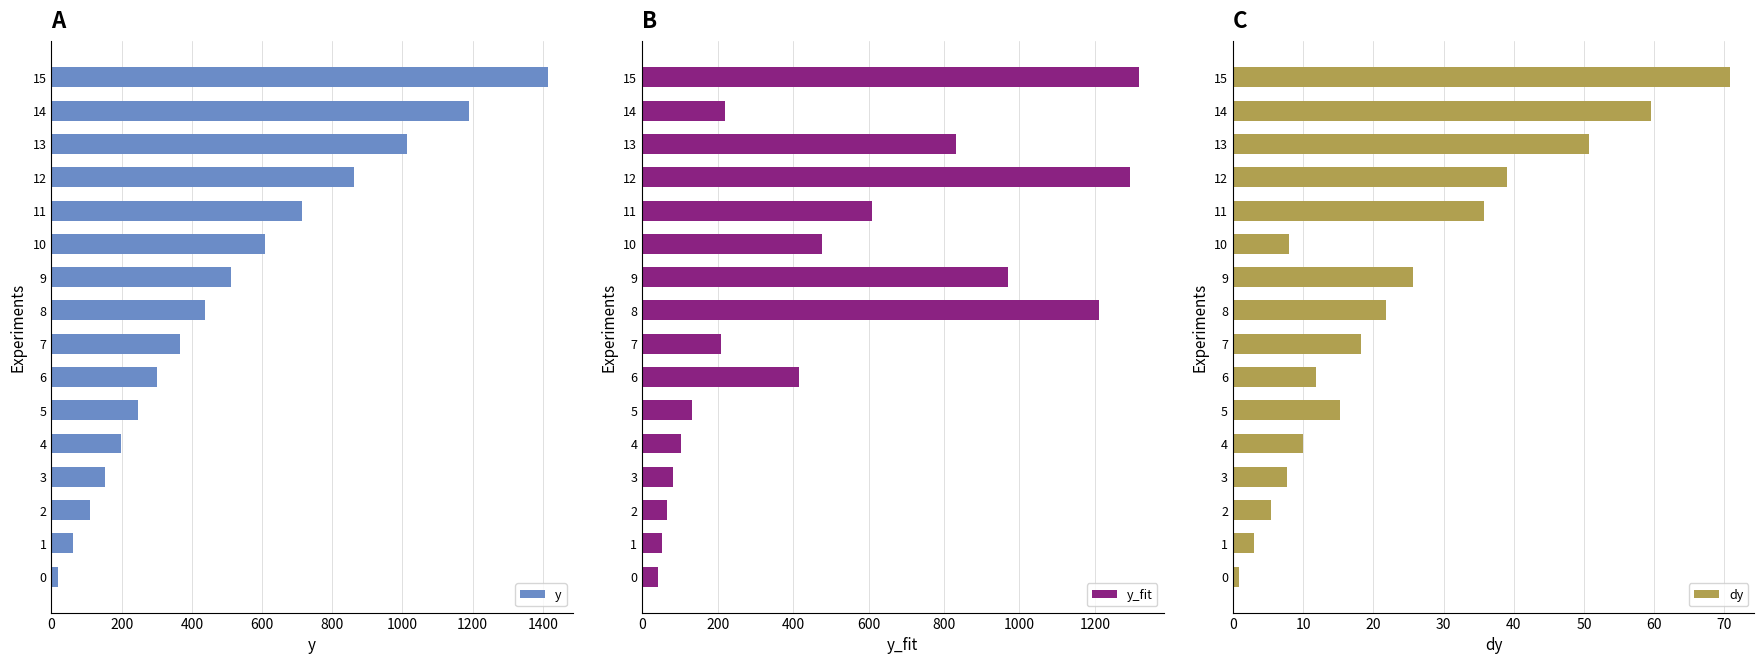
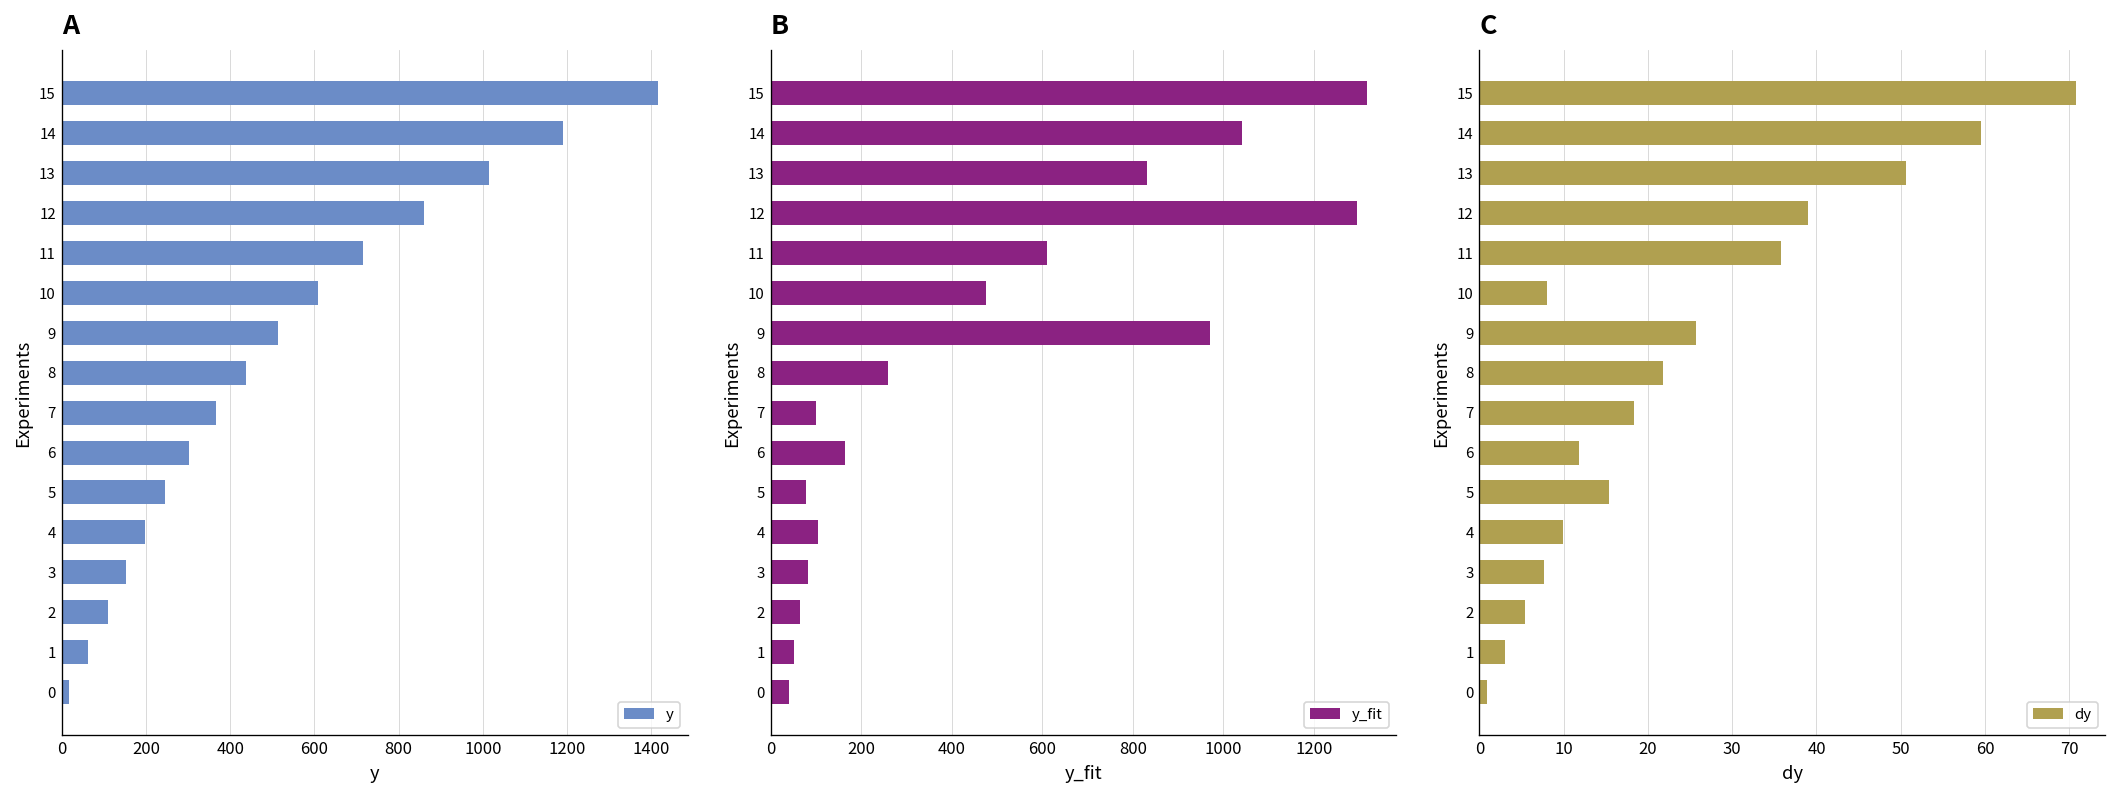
  {
    "A": {
      "15": 1410,
      "14": 1190,
      "13": 1010,
      "12": 860,
      "11": 720,
      "10": 610,
      "9": 510,
      "8": 440,
      "7": 370,
      "6": 300,
      "5": 250,
      "4": 200,
      "3": 150,
      "2": 110,
      "1": 60,
      "0": 20
    },
    "B": {
      "15": 1320,
-     "14": 220,
+     "14": 1040,
      "13": 830,
      "12": 1290,
      "11": 610,
      "10": 480,
      "9": 970,
-     "8": 1210,
-     "7": 210,
-     "6": 420,
-     "5": 130,
+     "8": 260,
+     "7": 100,
+     "6": 160,
+     "5": 80,
      "4": 100,
      "3": 80,
      "2": 70,
      "1": 50,
      "0": 40
    },
    "C": {
      "15": 71,
      "14": 60,
      "13": 51,
      "12": 39,
      "11": 36,
      "10": 8,
      "9": 26,
      "8": 22,
      "7": 18,
      "6": 12,
      "5": 15,
      "4": 10,
      "3": 8,
      "2": 5,
      "1": 3,
      "0": 1
    }
  }
